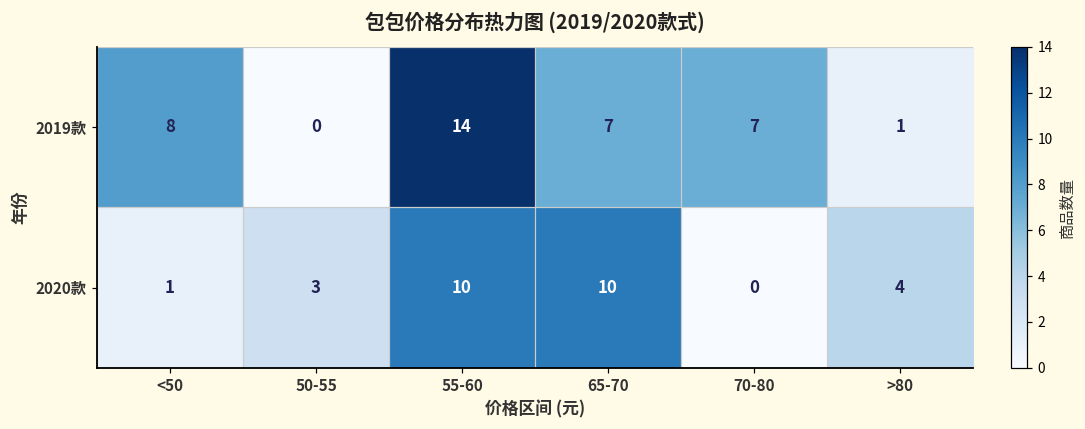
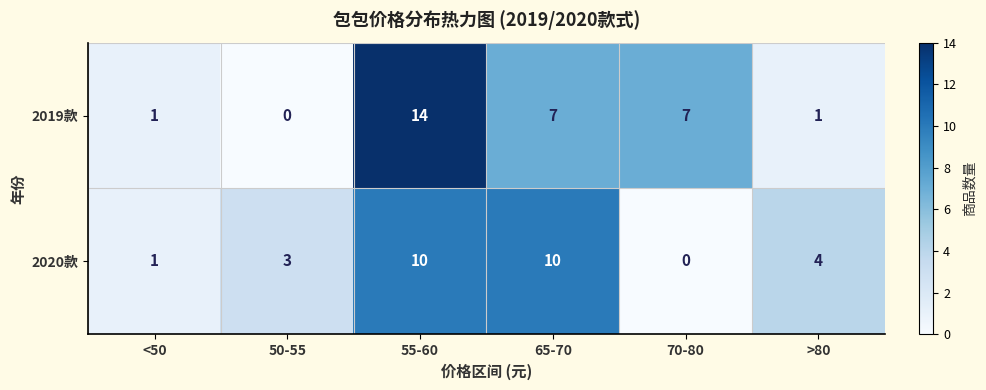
  {
    "2019款": {
-     "<50": 8,
+     "<50": 1,
      "50-55": 0,
      "55-60": 14,
      "65-70": 7,
      "70-80": 7,
      ">80": 1
    },
    "2020款": {
      "<50": 1,
      "50-55": 3,
      "55-60": 10,
      "65-70": 10,
      "70-80": 0,
      ">80": 4
    }
  }
